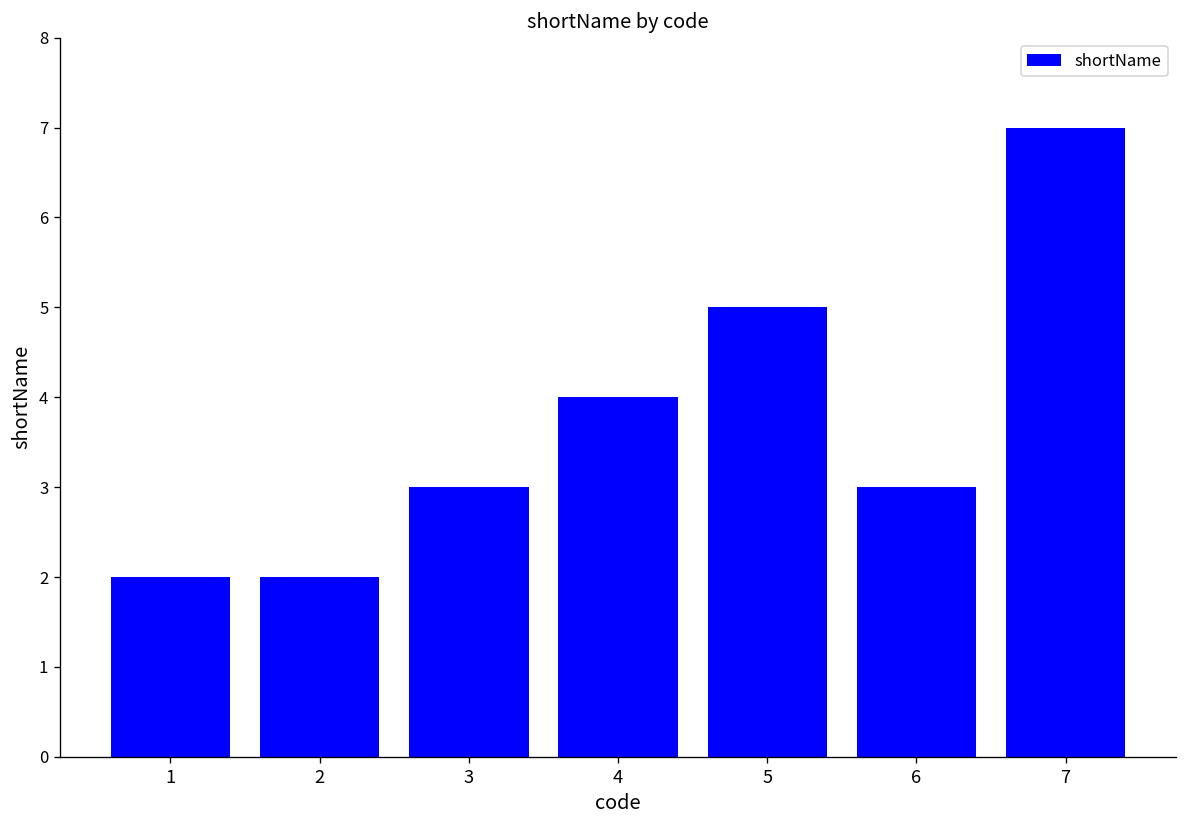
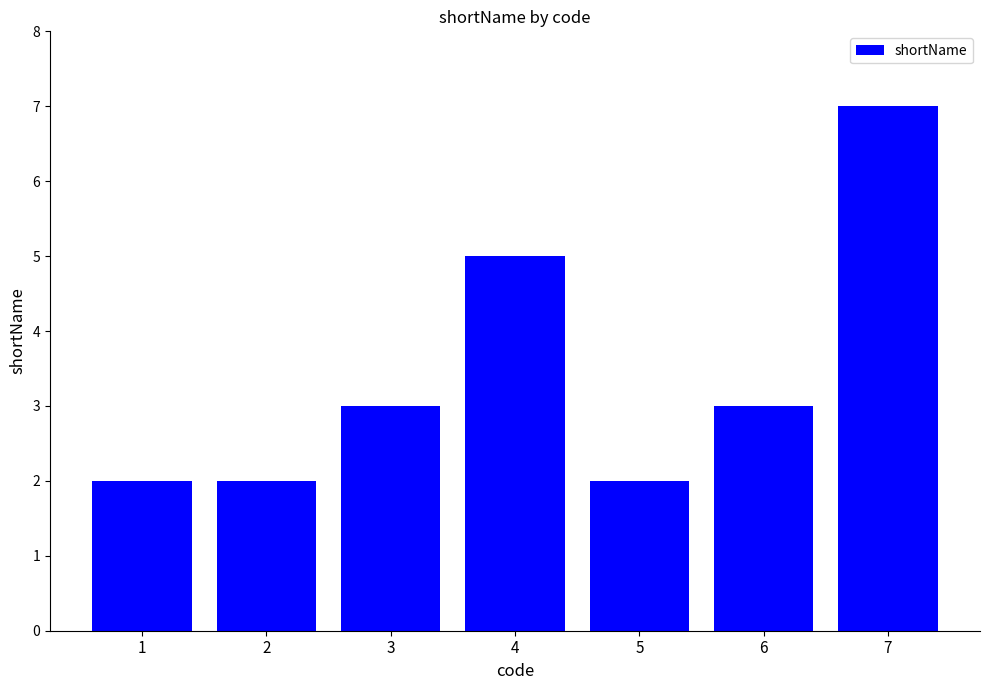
  {
    "1": 2,
    "2": 2,
    "3": 3,
-   "4": 4,
-   "5": 5,
+   "4": 5,
+   "5": 2,
    "6": 3,
    "7": 7
  }
